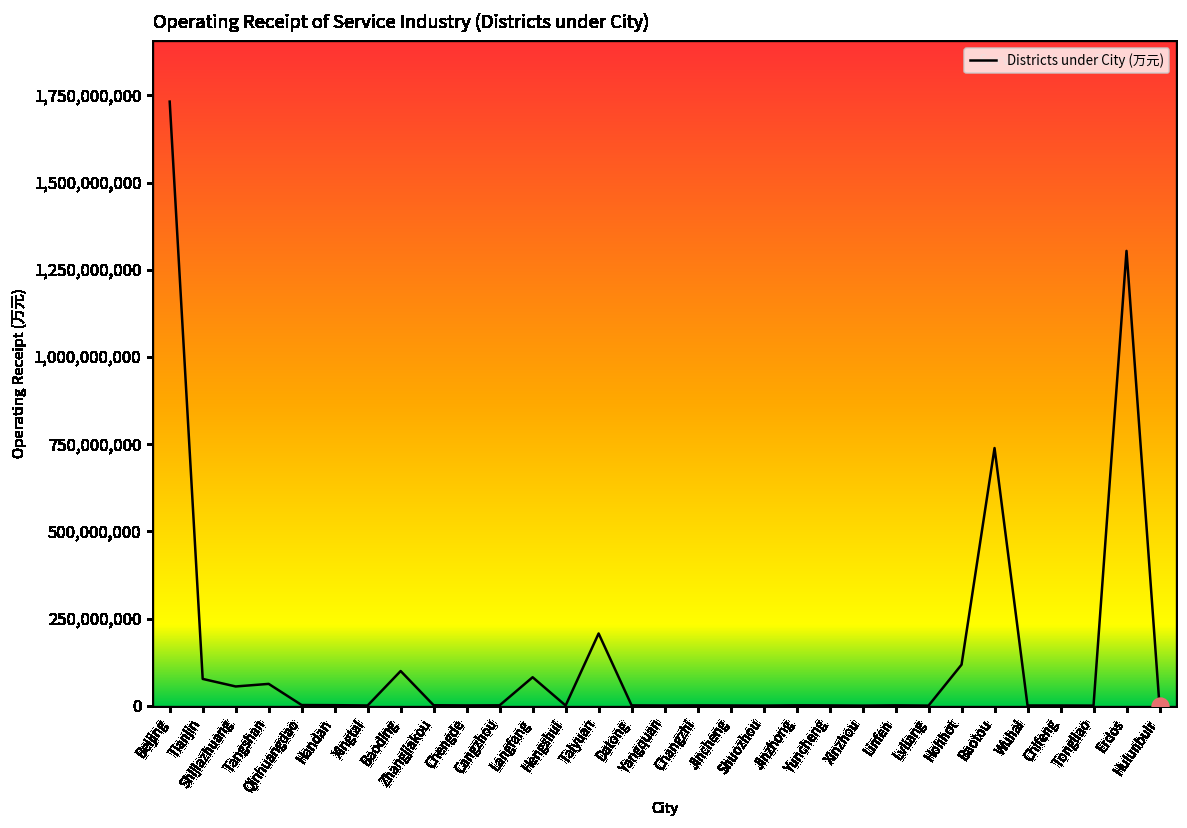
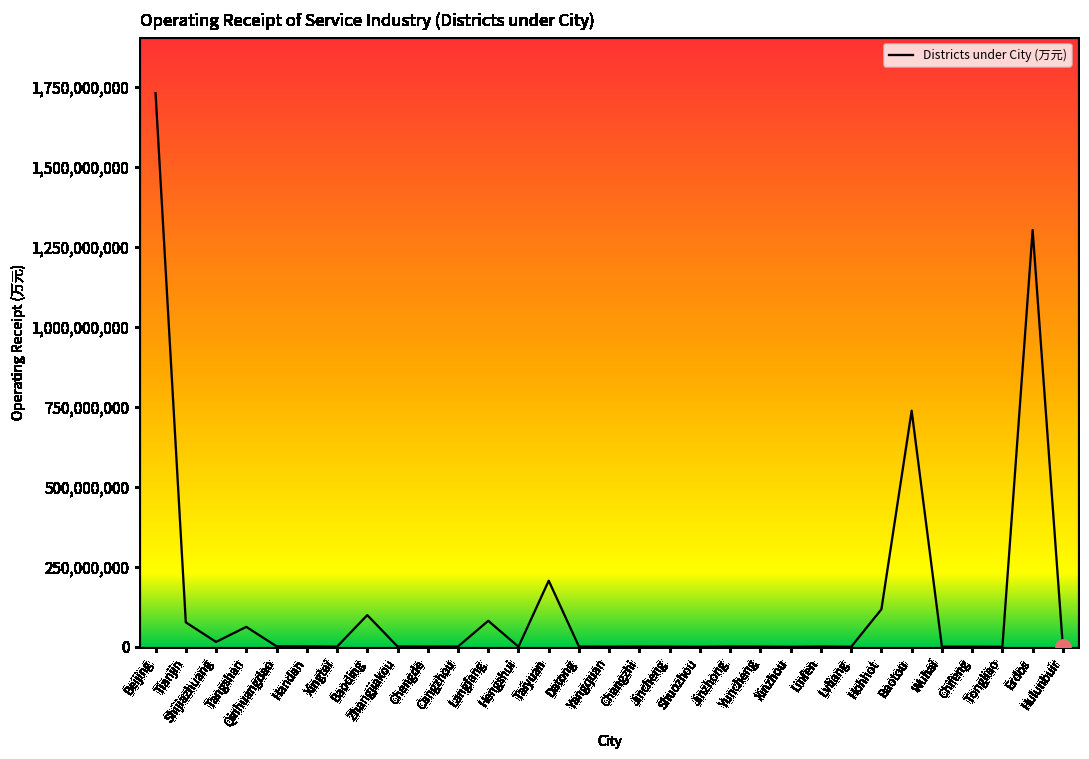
  {
    "Districts under City (万元)": {
      "Beijing": "1,730,000,000",
      "Tianjin": "80,000,000",
-     "Shijiazhuang": "60,000,000",
+     "Shijiazhuang": "20,000,000",
      "Tangshan": "60,000,000",
      "Qinhuangdao": "0",
      "Handan": "0",
      "Xingtai": "0",
      "Baoding": "100,000,000",
      "Zhangjiakou": "0",
      "Chengde": "0",
      "Cangzhou": "0",
      "Langfang": "80,000,000",
      "Hengshui": "0",
      "Taiyuan": "210,000,000",
      "Datong": "0",
      "Yangquan": "0",
      "Changzhi": "0",
      "Jincheng": "0",
      "Shuozhou": "0",
      "Jinzhong": "0",
      "Yuncheng": "0",
      "Xinzhou": "0",
      "Linfen": "0",
      "Lvliang": "0",
      "Hohhot": "120,000,000",
      "Baotou": "740,000,000",
      "Wuhai": "0",
      "Chifeng": "0",
      "Tongliao": "0",
      "Erdos": "1,300,000,000"
    }
  }
